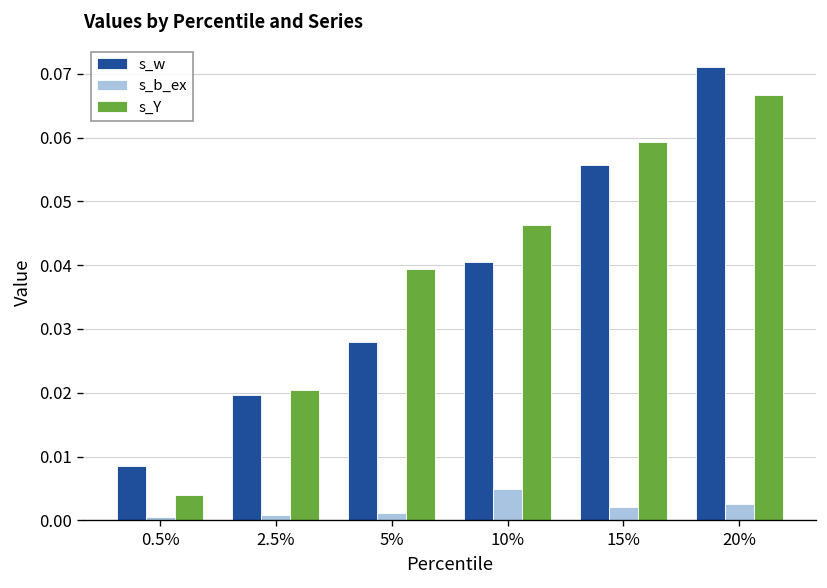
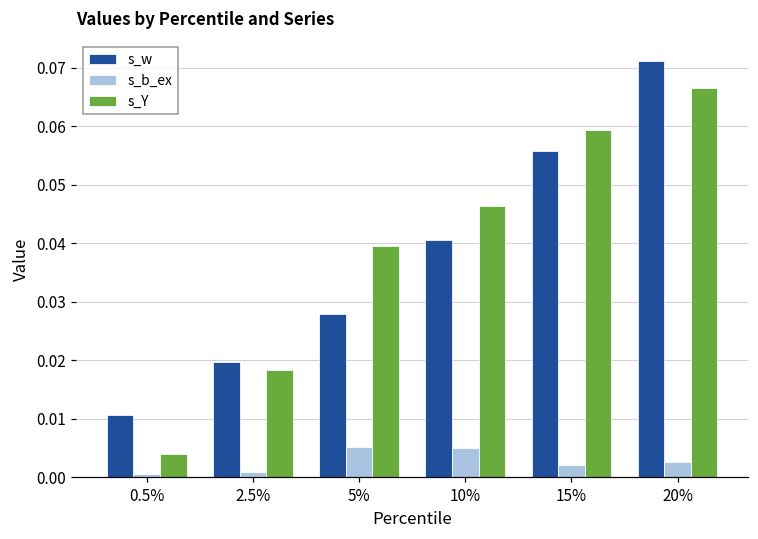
  {
    "s_w": {
-     "0.5%": 0.009,
+     "0.5%": 0.011,
      "2.5%": 0.020,
      "5%": 0.028,
      "10%": 0.040,
      "15%": 0.056,
      "20%": 0.071
    },
    "s_b_ex": {
      "0.5%": 0.001,
      "2.5%": 0.001,
-     "5%": 0.001,
+     "5%": 0.005,
      "10%": 0.005,
      "15%": 0.002,
      "20%": 0.003
    },
    "s_Y": {
      "0.5%": 0.004,
-     "2.5%": 0.020,
+     "2.5%": 0.018,
      "5%": 0.039,
      "10%": 0.046,
      "15%": 0.059,
      "20%": 0.067
    }
  }
